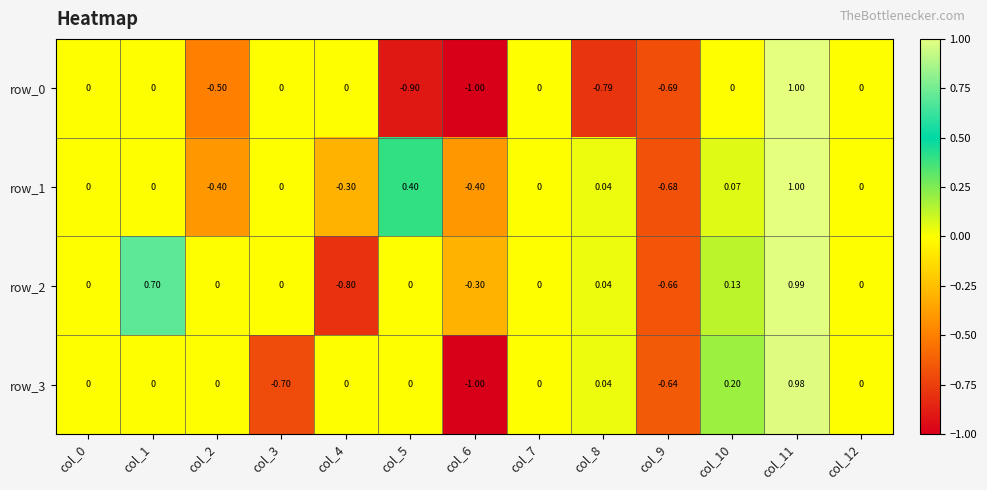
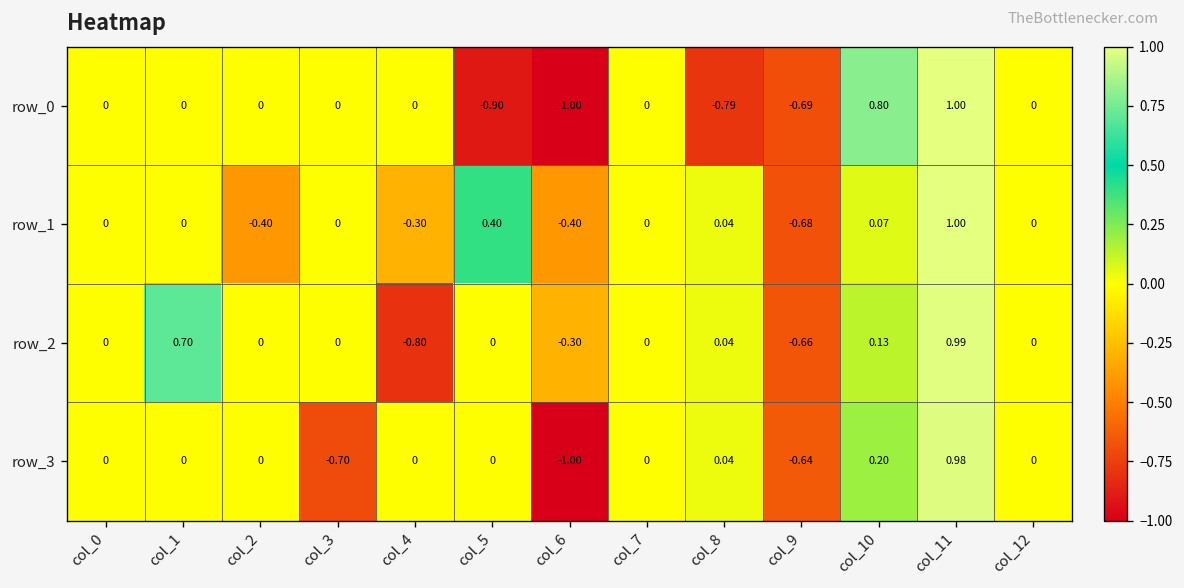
  {
    "row_0": {
      "col_0": 0,
      "col_1": 0,
-     "col_2": -0.50,
+     "col_2": 0,
      "col_3": 0,
      "col_4": 0,
      "col_5": -0.90,
      "col_6": -1.00,
      "col_7": 0,
      "col_8": -0.79,
      "col_9": -0.69,
-     "col_10": 0,
+     "col_10": 0.80,
      "col_11": 1.00,
      "col_12": 0
    },
    "row_1": {
      "col_0": 0,
      "col_1": 0,
      "col_2": -0.40,
      "col_3": 0,
      "col_4": -0.30,
      "col_5": 0.40,
      "col_6": -0.40,
      "col_7": 0,
      "col_8": 0.04,
      "col_9": -0.68,
      "col_10": 0.07,
      "col_11": 1.00,
      "col_12": 0
    },
    "row_2": {
      "col_0": 0,
      "col_1": 0.70,
      "col_2": 0,
      "col_3": 0,
      "col_4": -0.80,
      "col_5": 0,
      "col_6": -0.30,
      "col_7": 0,
      "col_8": 0.04,
      "col_9": -0.66,
      "col_10": 0.13,
      "col_11": 0.99,
      "col_12": 0
    },
    "row_3": {
      "col_0": 0,
      "col_1": 0,
      "col_2": 0,
      "col_3": -0.70,
      "col_4": 0,
      "col_5": 0,
      "col_6": -1.00,
      "col_7": 0,
      "col_8": 0.04,
      "col_9": -0.64,
      "col_10": 0.20,
      "col_11": 0.98,
      "col_12": 0
    }
  }
